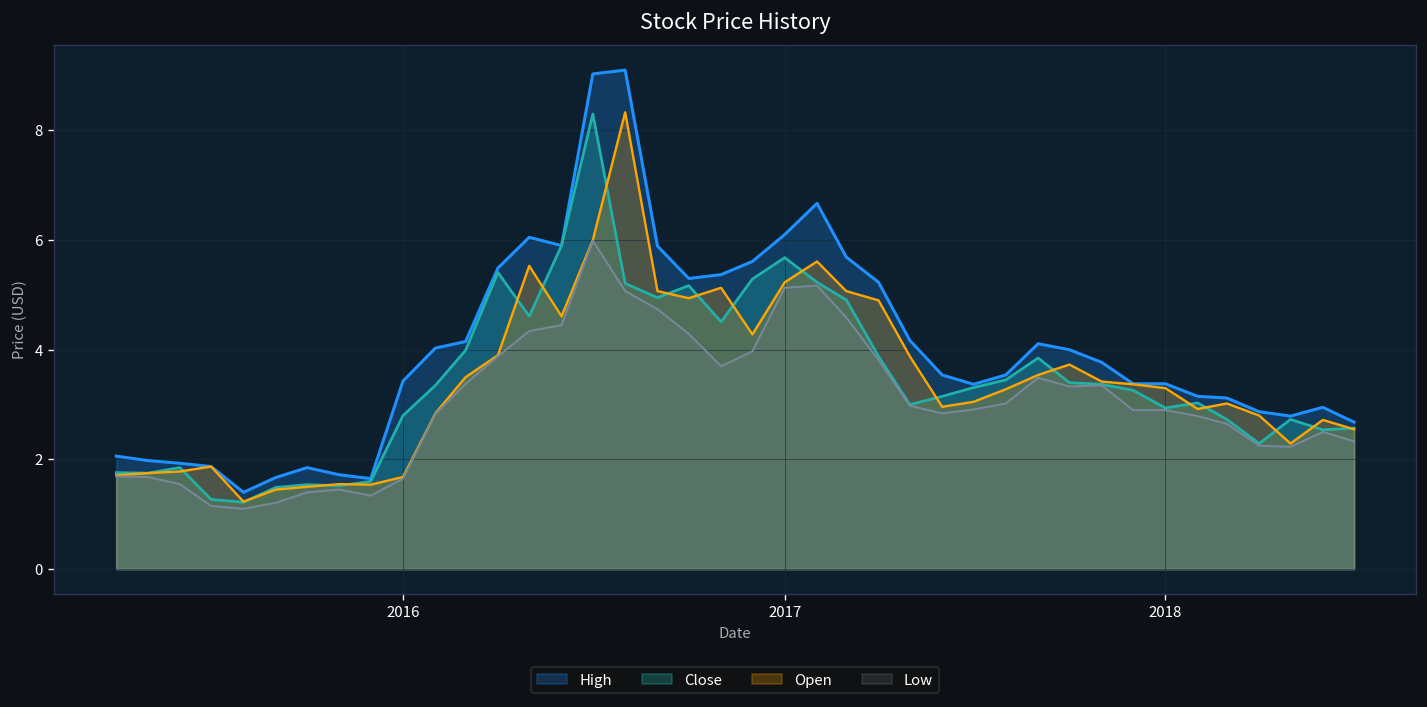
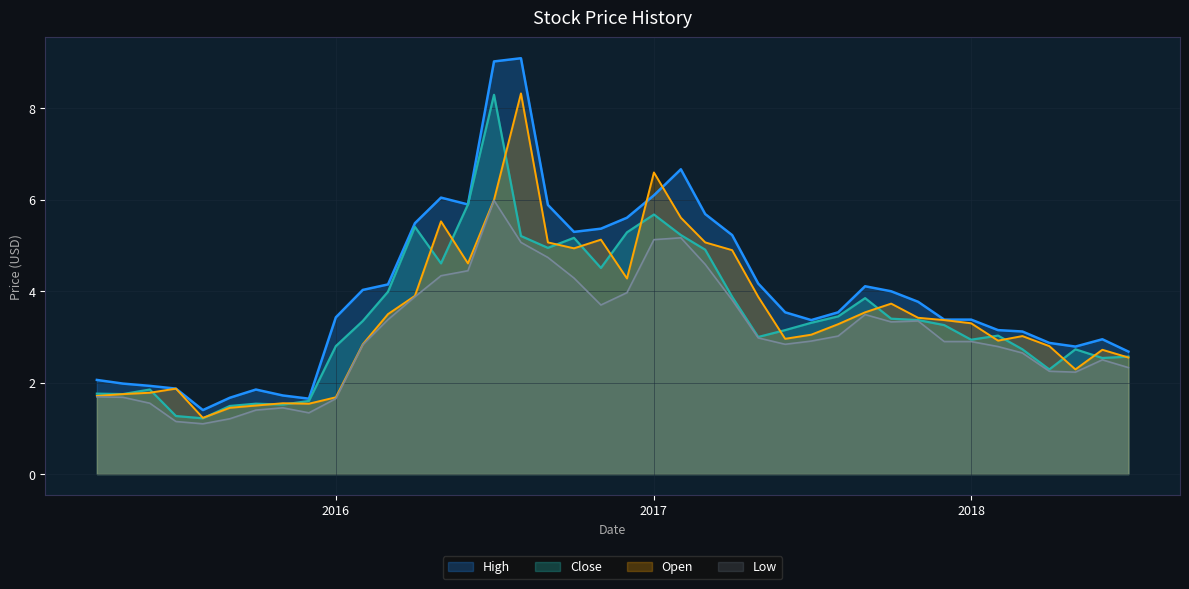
  {
    "Open": {
-     "2017": 5.2,
+     "2017": 6.6,
      "2018": 3.3
    }
  }
